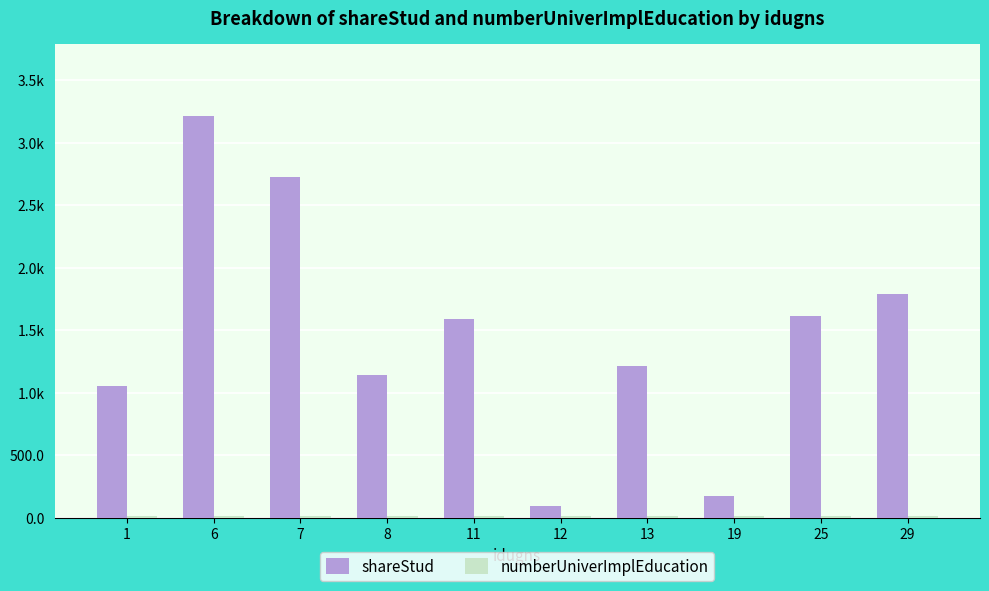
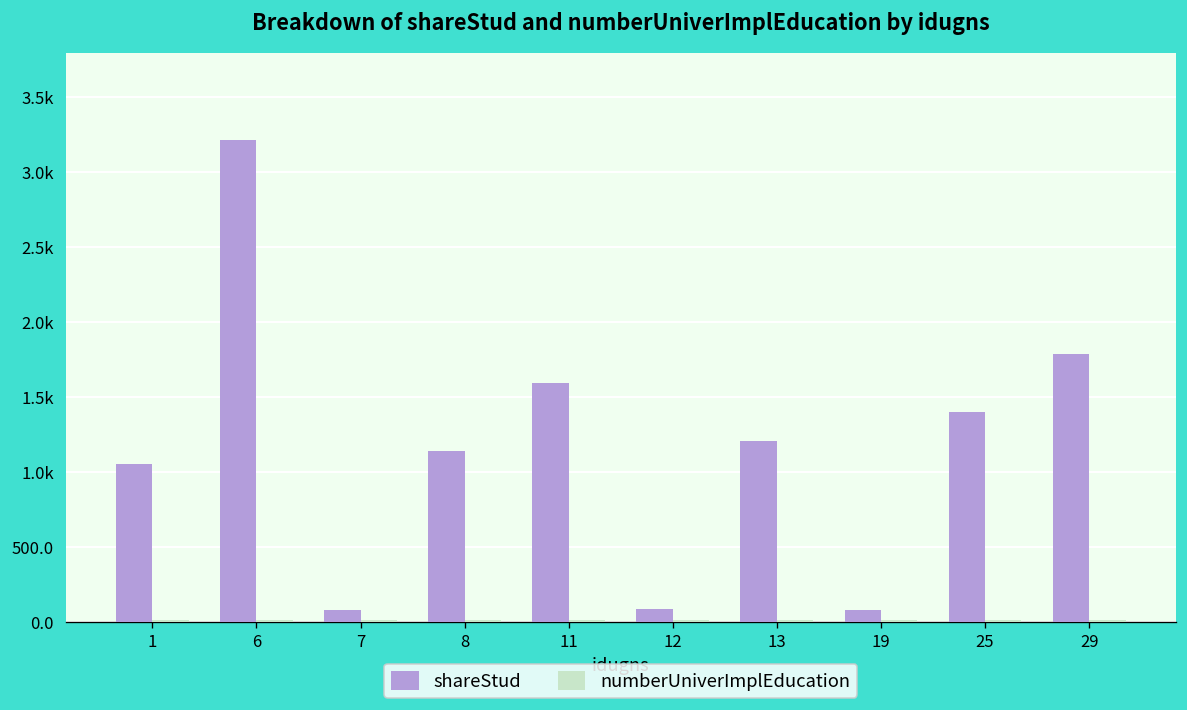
  {
    "shareStud": {
      "1": 1060,
      "6": 3210,
-     "7": 2720,
+     "7": 80,
      "8": 1140,
      "11": 1590,
      "12": 90,
      "13": 1210,
-     "19": 180,
-     "25": 1610,
+     "19": 80,
+     "25": 1400,
      "29": 1790
    }
  }
